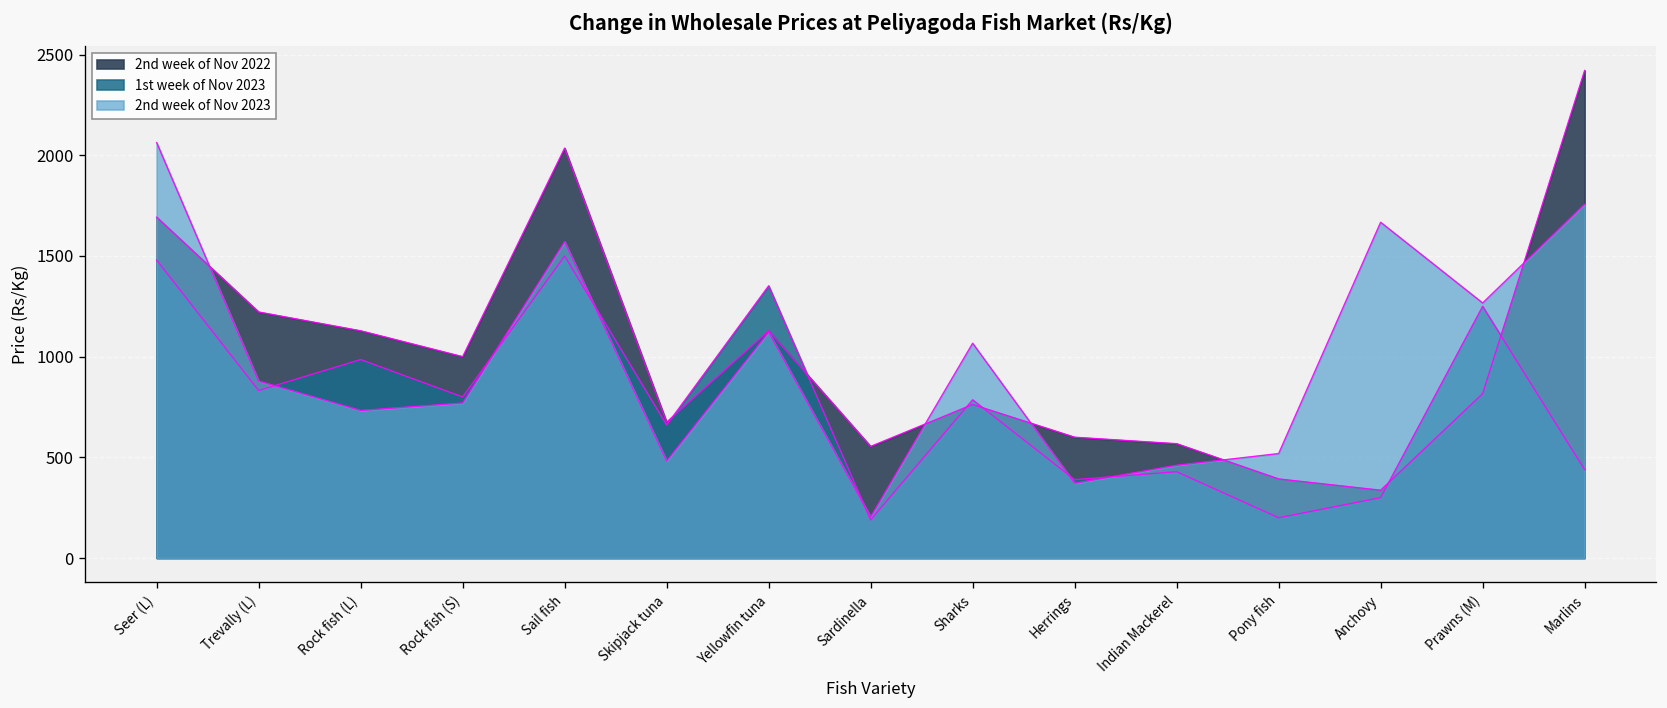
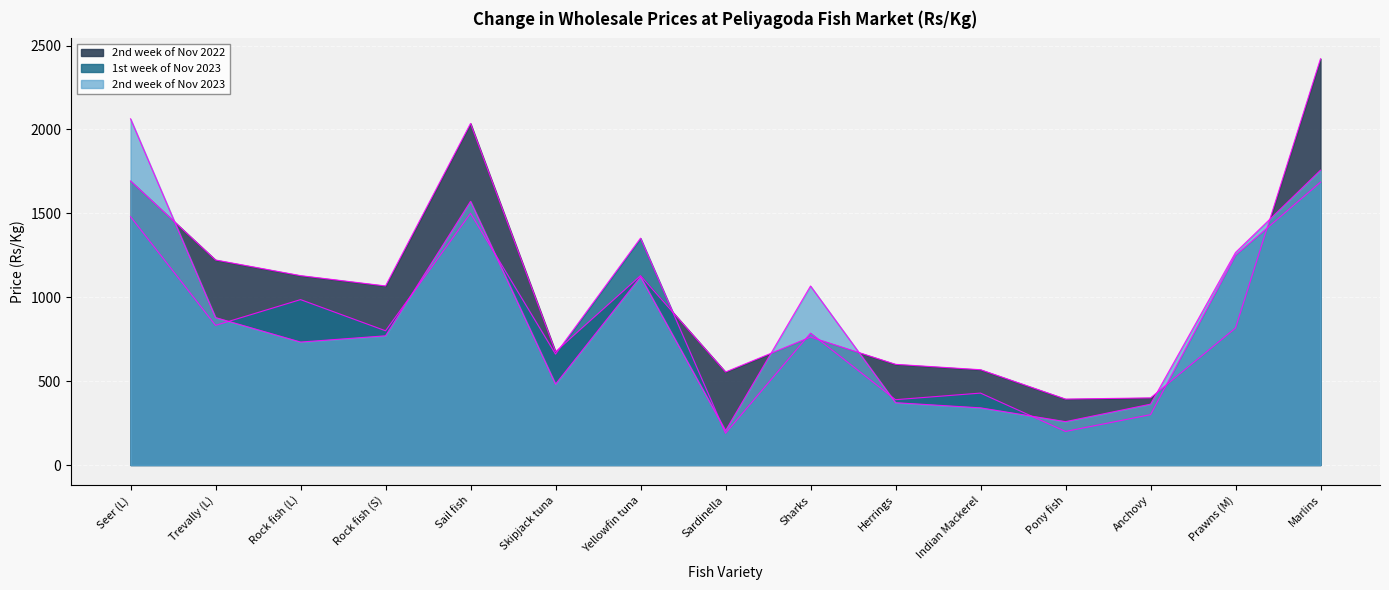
  {
    "2nd week of Nov 2022": {
      "Seer (L)": 1690,
      "Trevally (L)": 1220,
      "Rock fish (L)": 1130,
-     "Rock fish (S)": 1000,
+     "Rock fish (S)": 1070,
      "Sail fish": 2040,
      "Sardinella": 550,
      "Sharks": 760,
      "Herrings": 600,
      "Indian Mackerel": 570,
      "Pony fish": 390,
-     "Anchovy": 340,
+     "Anchovy": 400,
      "Prawns (M)": 820,
      "Marlins": 2420
    },
    "1st week of Nov 2023": {
      "Seer (L)": 1480,
      "Trevally (L)": 830,
      "Rock fish (L)": 990,
      "Rock fish (S)": 800,
      "Sail fish": 1500,
      "Yellowfin tuna": 1350,
      "Sharks": 790,
      "Herrings": 390,
      "Indian Mackerel": 430,
      "Pony fish": 200,
      "Anchovy": 300,
      "Prawns (M)": 1250,
-     "Marlins": 440
+     "Marlins": 1690
    },
    "2nd week of Nov 2023": {
      "Seer (L)": 2060,
      "Trevally (L)": 880,
      "Rock fish (L)": 730,
      "Rock fish (S)": 770,
      "Sail fish": 1570,
      "Skipjack tuna": 480,
      "Sharks": 1070,
      "Herrings": 370,
-     "Indian Mackerel": 460,
-     "Pony fish": 520,
-     "Anchovy": 1670,
+     "Indian Mackerel": 340,
+     "Pony fish": 260,
+     "Anchovy": 360,
      "Prawns (M)": 1270,
      "Marlins": 1760
    }
  }
